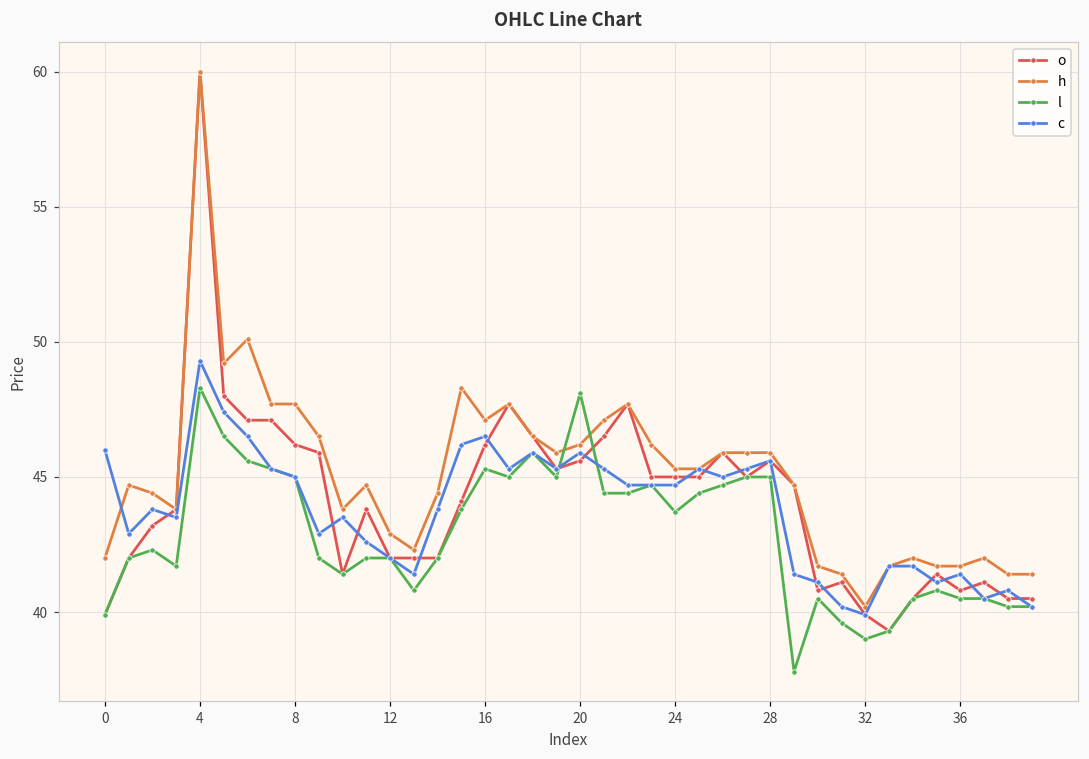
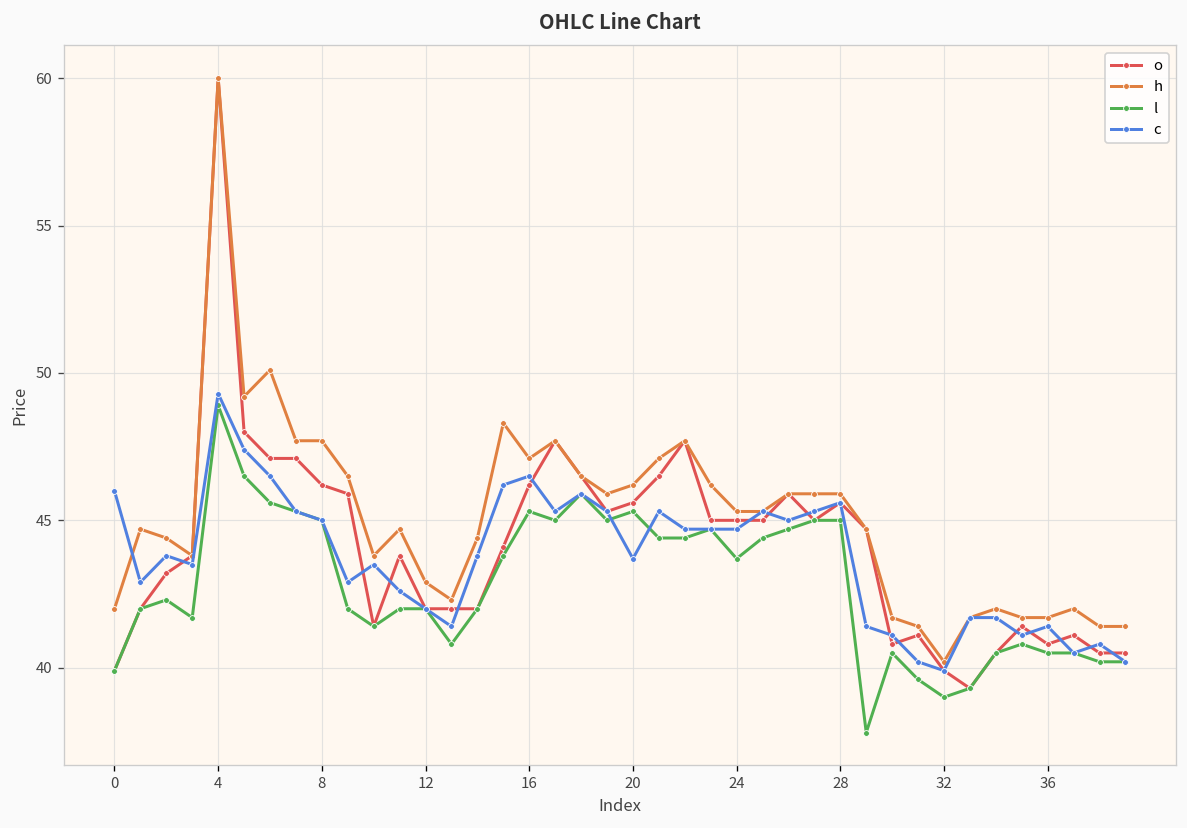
  {
    "l": {
-     "4": 48.3,
+     "4": 48.9,
      "16": 45.3,
-     "20": 48.1,
+     "20": 45.3,
      "24": 43.7,
      "28": 45.0,
      "32": 39.0,
      "36": 40.5
    },
    "c": {
      "0": 46.0,
      "4": 49.3,
      "16": 46.5,
-     "20": 45.9,
+     "20": 43.7,
      "24": 44.7,
      "36": 41.4
    }
  }
